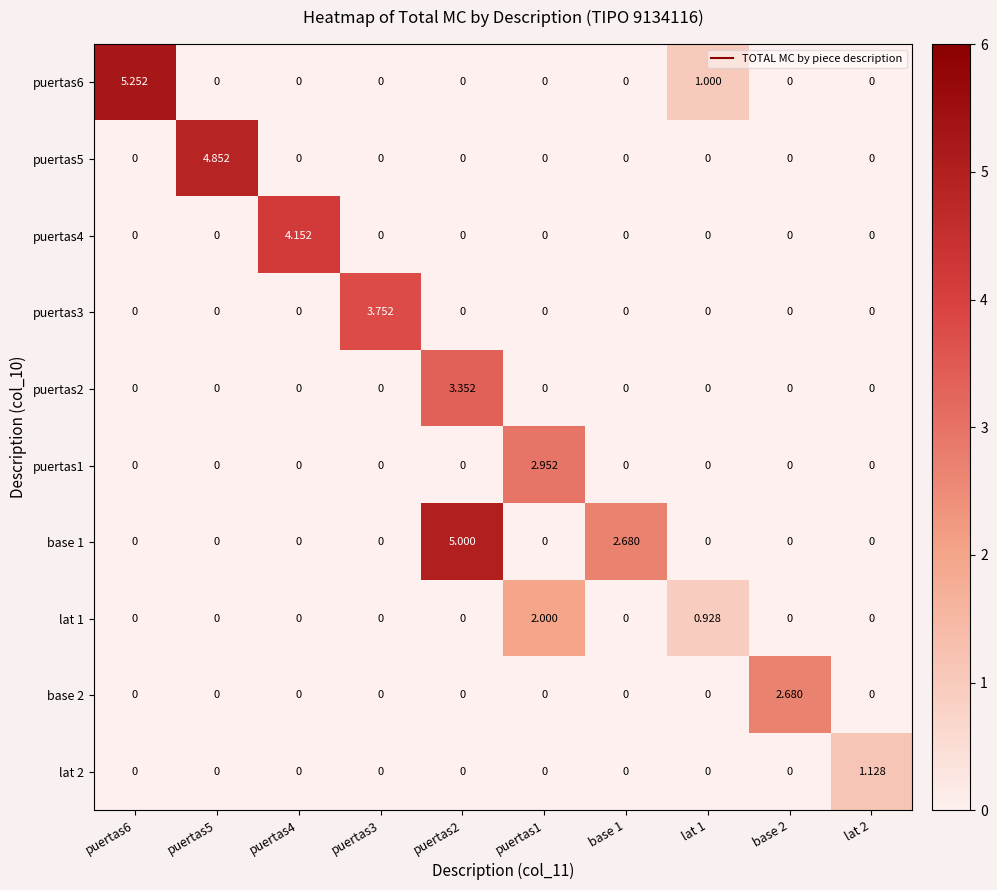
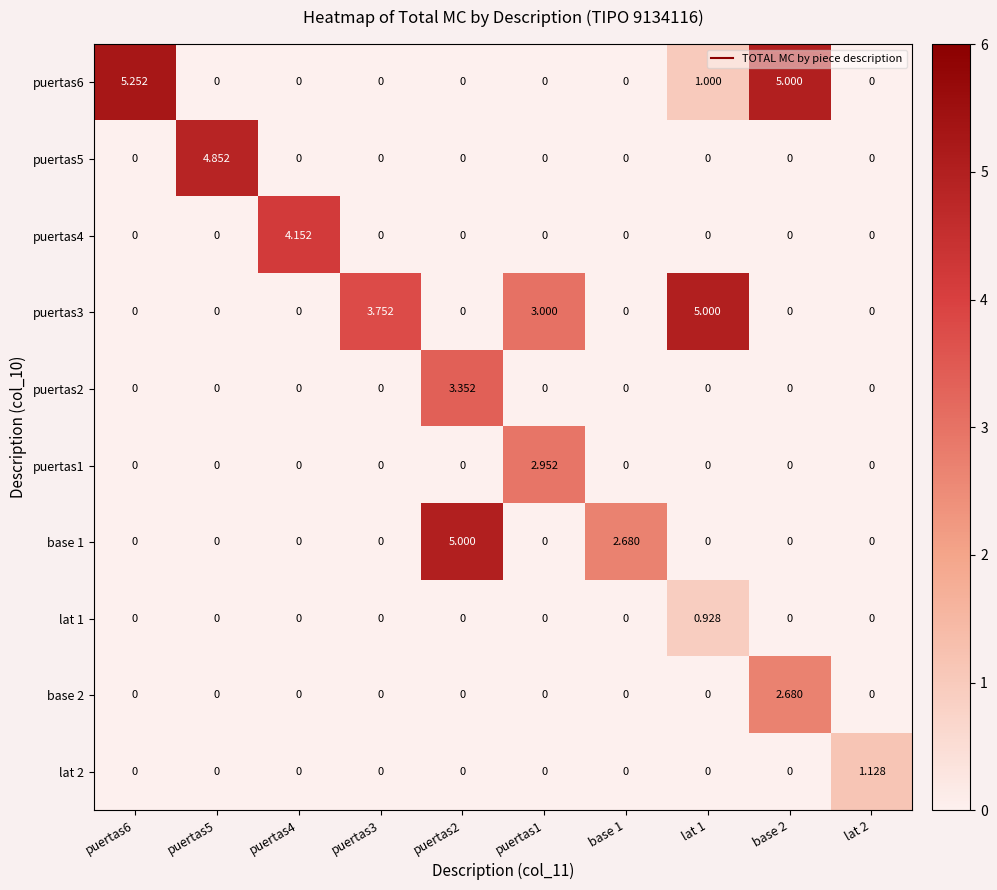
  {
    "puertas6": {
      "puertas6": 5.252,
      "puertas5": 0,
      "puertas4": 0,
      "puertas3": 0,
      "puertas2": 0,
      "puertas1": 0,
      "base 1": 0,
      "lat 1": 1.000,
-     "base 2": 0,
+     "base 2": 5.000,
      "lat 2": 0
    },
    "puertas5": {
      "puertas6": 0,
      "puertas5": 4.852,
      "puertas4": 0,
      "puertas3": 0,
      "puertas2": 0,
      "puertas1": 0,
      "base 1": 0,
      "lat 1": 0,
      "base 2": 0,
      "lat 2": 0
    },
    "puertas4": {
      "puertas6": 0,
      "puertas5": 0,
      "puertas4": 4.152,
      "puertas3": 0,
      "puertas2": 0,
      "puertas1": 0,
      "base 1": 0,
      "lat 1": 0,
      "base 2": 0,
      "lat 2": 0
    },
    "puertas3": {
      "puertas6": 0,
      "puertas5": 0,
      "puertas4": 0,
      "puertas3": 3.752,
      "puertas2": 0,
-     "puertas1": 0,
+     "puertas1": 3.000,
      "base 1": 0,
-     "lat 1": 0,
+     "lat 1": 5.000,
      "base 2": 0,
      "lat 2": 0
    },
    "puertas2": {
      "puertas6": 0,
      "puertas5": 0,
      "puertas4": 0,
      "puertas3": 0,
      "puertas2": 3.352,
      "puertas1": 0,
      "base 1": 0,
      "lat 1": 0,
      "base 2": 0,
      "lat 2": 0
    },
    "puertas1": {
      "puertas6": 0,
      "puertas5": 0,
      "puertas4": 0,
      "puertas3": 0,
      "puertas2": 0,
      "puertas1": 2.952,
      "base 1": 0,
      "lat 1": 0,
      "base 2": 0,
      "lat 2": 0
    },
    "base 1": {
      "puertas6": 0,
      "puertas5": 0,
      "puertas4": 0,
      "puertas3": 0,
      "puertas2": 5.000,
      "puertas1": 0,
      "base 1": 2.680,
      "lat 1": 0,
      "base 2": 0,
      "lat 2": 0
    },
    "lat 1": {
      "puertas6": 0,
      "puertas5": 0,
      "puertas4": 0,
      "puertas3": 0,
      "puertas2": 0,
-     "puertas1": 2.000,
+     "puertas1": 0,
      "base 1": 0,
      "lat 1": 0.928,
      "base 2": 0,
      "lat 2": 0
    },
    "base 2": {
      "puertas6": 0,
      "puertas5": 0,
      "puertas4": 0,
      "puertas3": 0,
      "puertas2": 0,
      "puertas1": 0,
      "base 1": 0,
      "lat 1": 0,
      "base 2": 2.680,
      "lat 2": 0
    },
    "lat 2": {
      "puertas6": 0,
      "puertas5": 0,
      "puertas4": 0,
      "puertas3": 0,
      "puertas2": 0,
      "puertas1": 0,
      "base 1": 0,
      "lat 1": 0,
      "base 2": 0,
      "lat 2": 1.128
    }
  }
